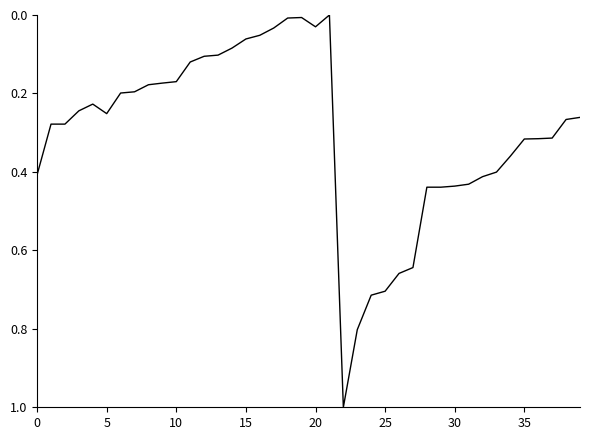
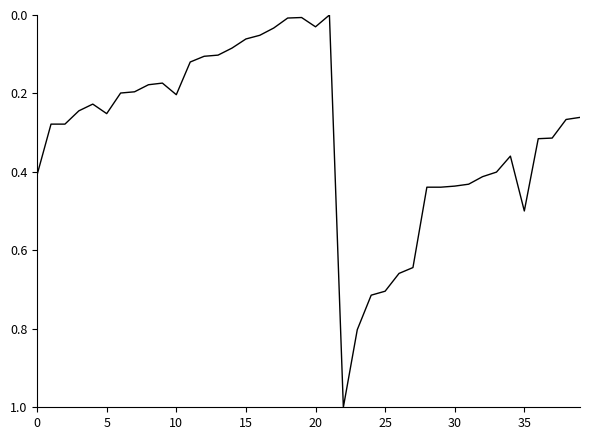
  {
    "0": 0.41,
    "5": 0.25,
-   "10": 0.17,
+   "10": 0.20,
    "15": 0.06,
    "20": 0.03,
    "25": 0.70,
    "30": 0.44,
-   "35": 0.32
+   "35": 0.50
  }
